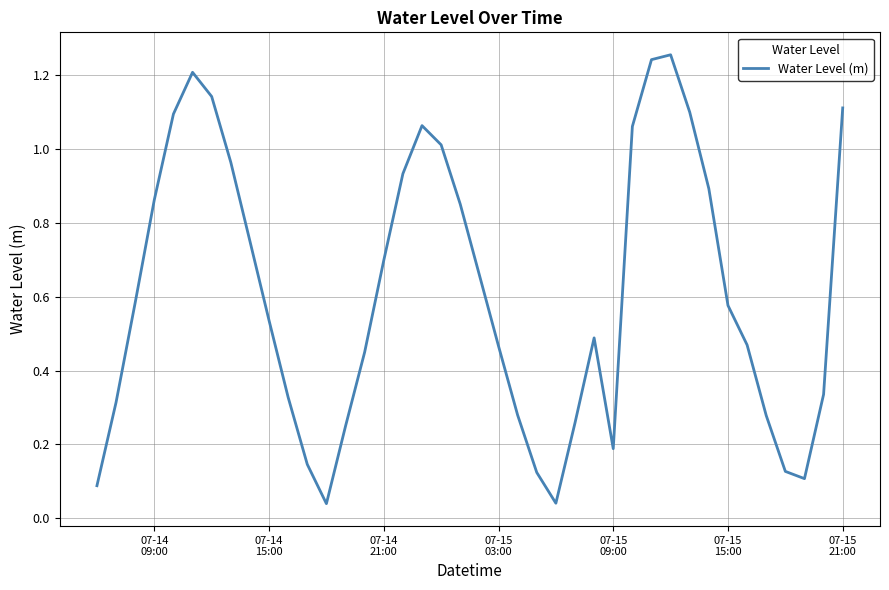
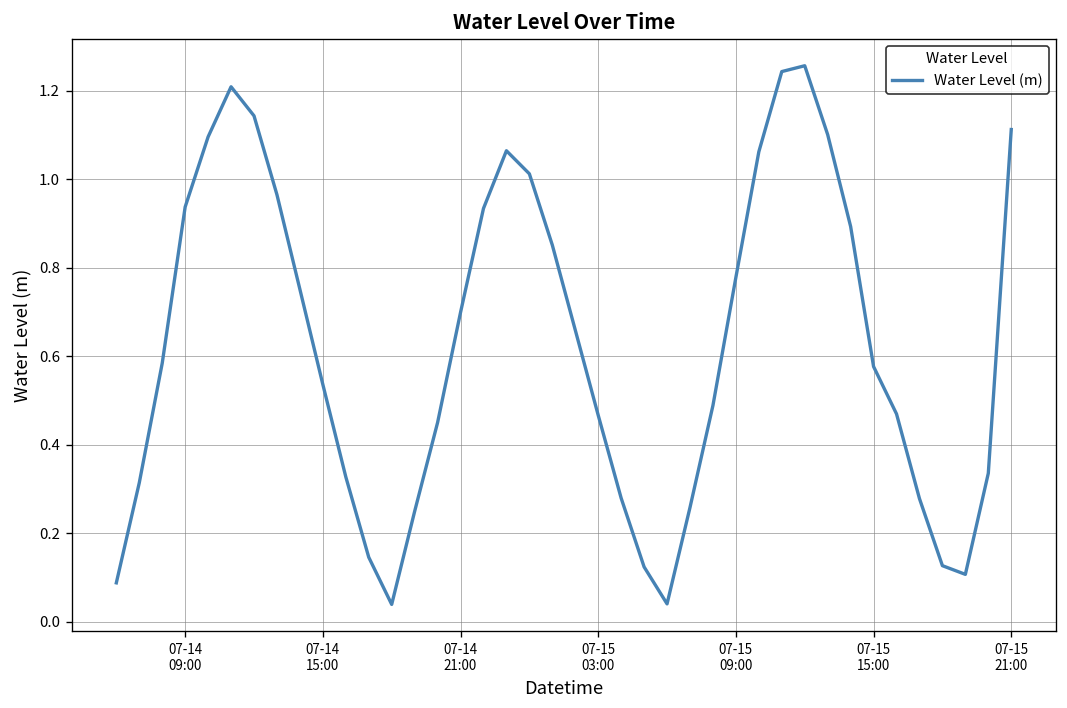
  {
-   "07-14 09:00": 0.86,
+   "07-14 09:00": 0.94,
    "07-14 15:00": 0.54,
    "07-14 21:00": 0.70,
    "07-15 03:00": 0.47,
-   "07-15 09:00": 0.19,
+   "07-15 09:00": 0.78,
    "07-15 15:00": 0.58,
    "07-15 21:00": 1.11
  }
